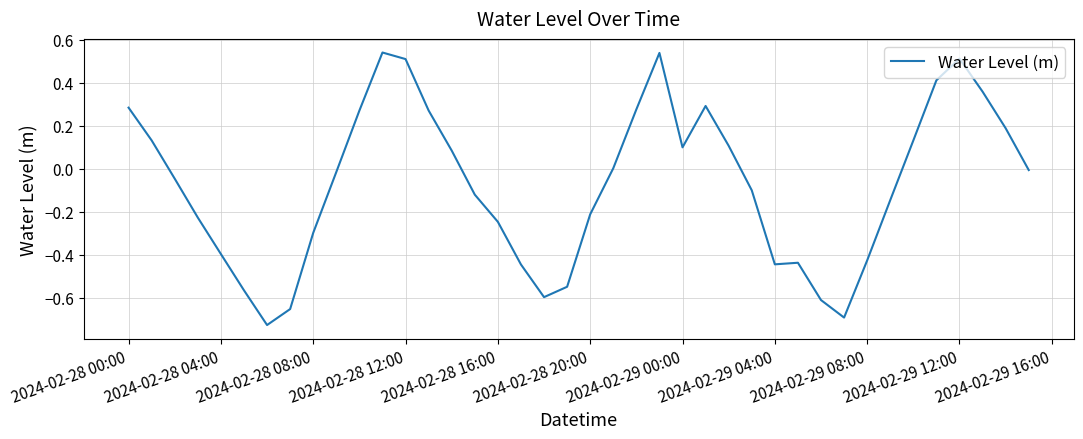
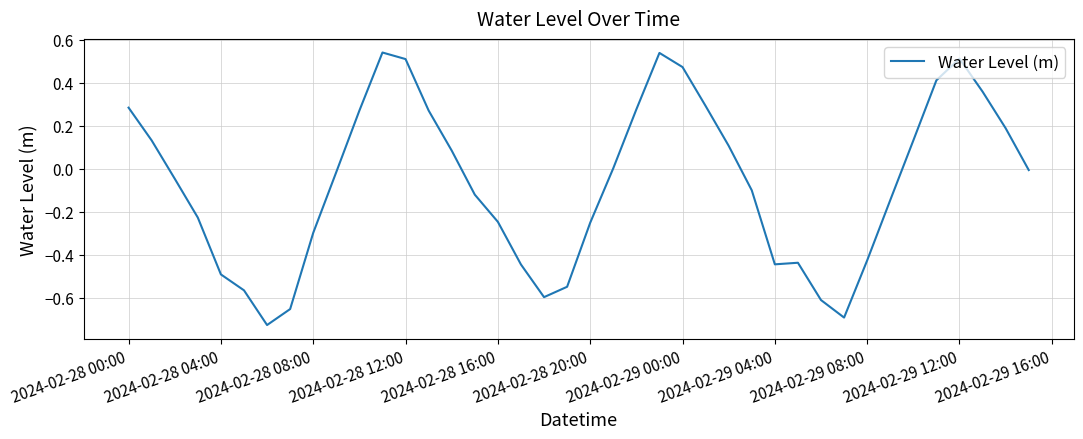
  {
    "2024-02-28 00:00": 0.28,
-   "2024-02-28 04:00": -0.40,
+   "2024-02-28 04:00": -0.49,
    "2024-02-28 08:00": -0.30,
    "2024-02-28 12:00": 0.51,
    "2024-02-28 16:00": -0.25,
-   "2024-02-28 20:00": -0.21,
-   "2024-02-29 00:00": 0.10,
+   "2024-02-28 20:00": -0.25,
+   "2024-02-29 00:00": 0.47,
    "2024-02-29 04:00": -0.44,
    "2024-02-29 08:00": -0.43
  }
